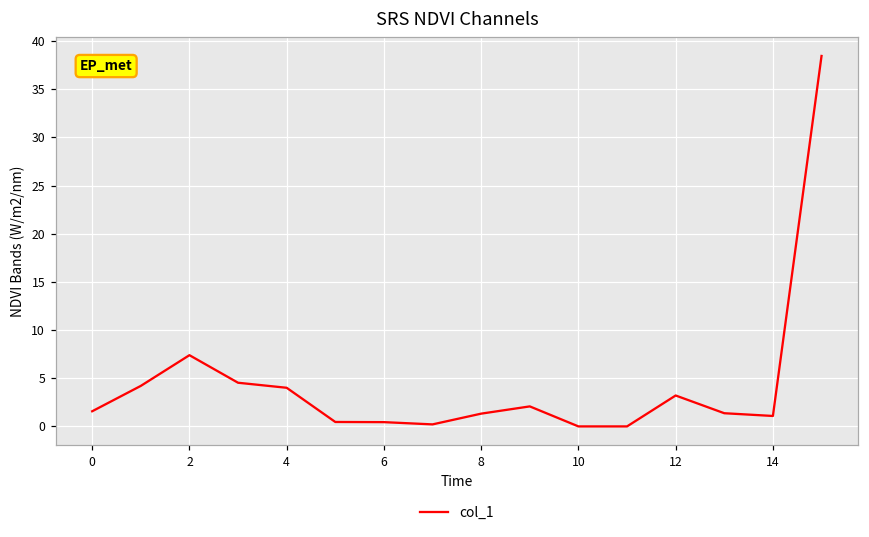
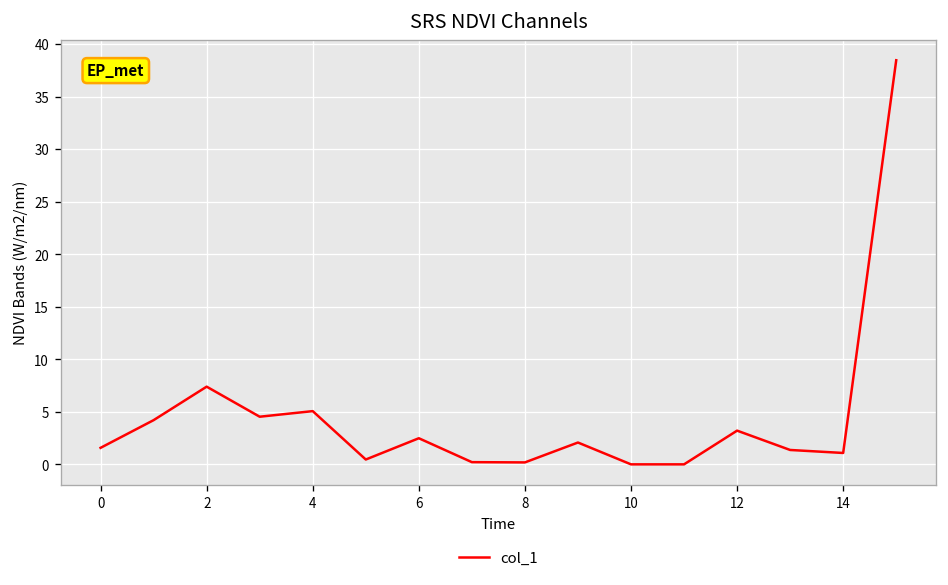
  {
    "0": 2,
    "2": 7,
-   "4": 4,
-   "6": 0,
-   "8": 1,
+   "4": 5,
+   "6": 2,
+   "8": 0,
    "10": 0,
    "12": 3,
    "14": 1
  }
